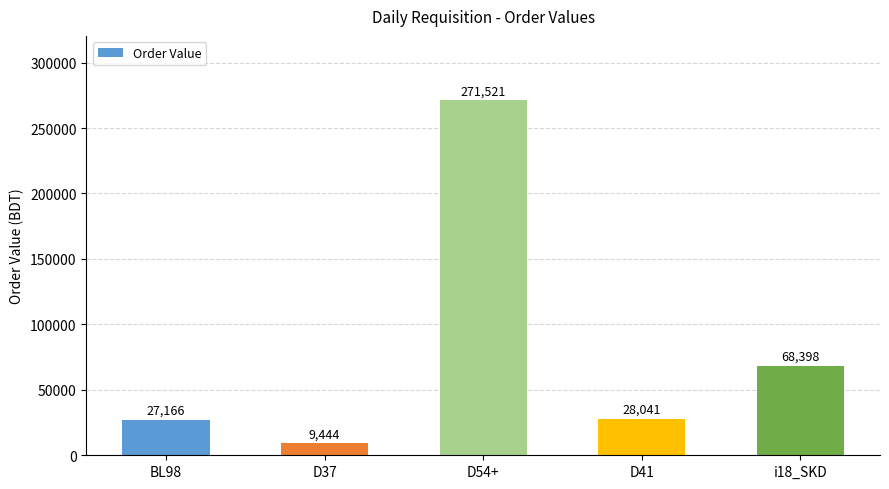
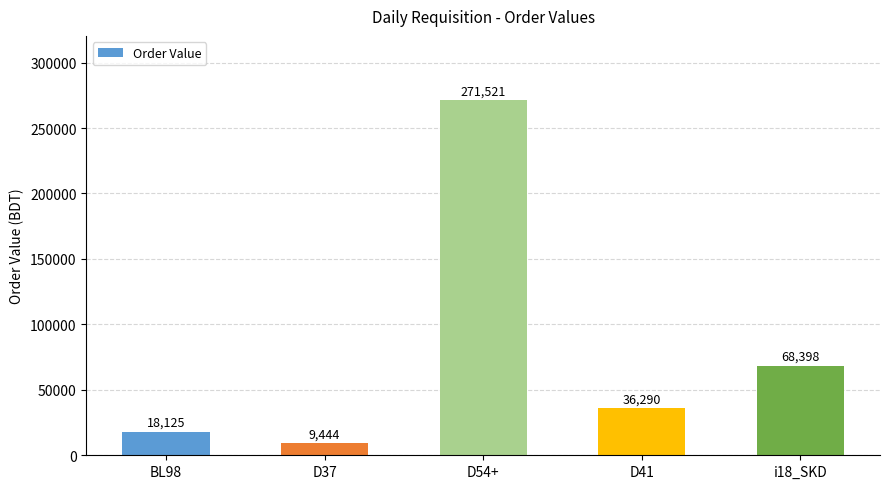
  {
-   "BL98": "27,166",
+   "BL98": "18,125",
    "D37": "9,444",
    "D54+": "271,521",
-   "D41": "28,041",
+   "D41": "36,290",
    "i18_SKD": "68,398"
  }
